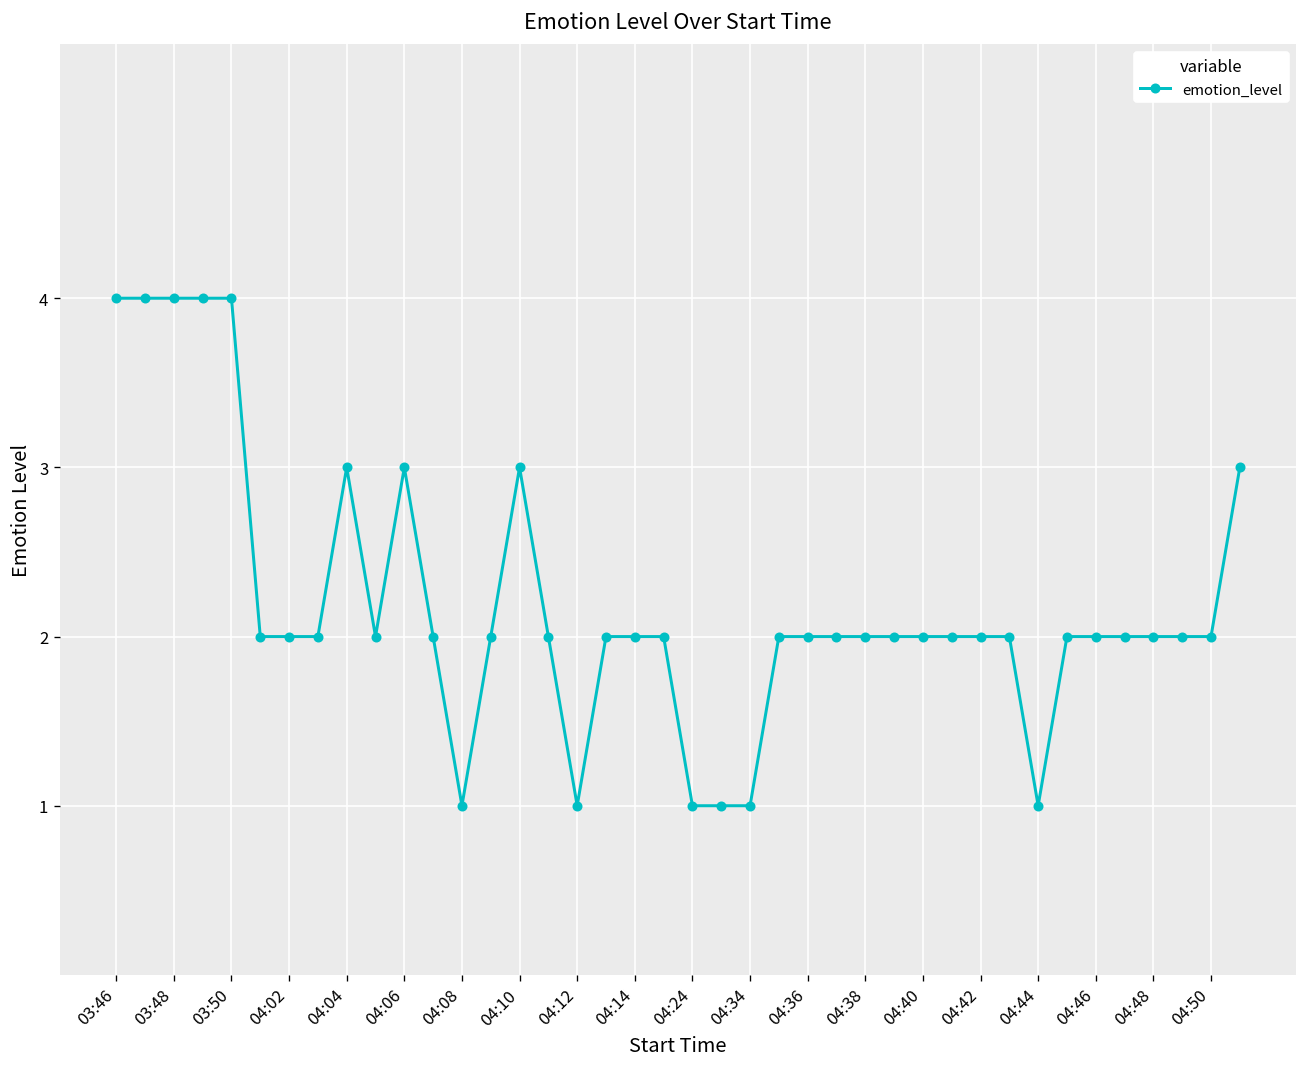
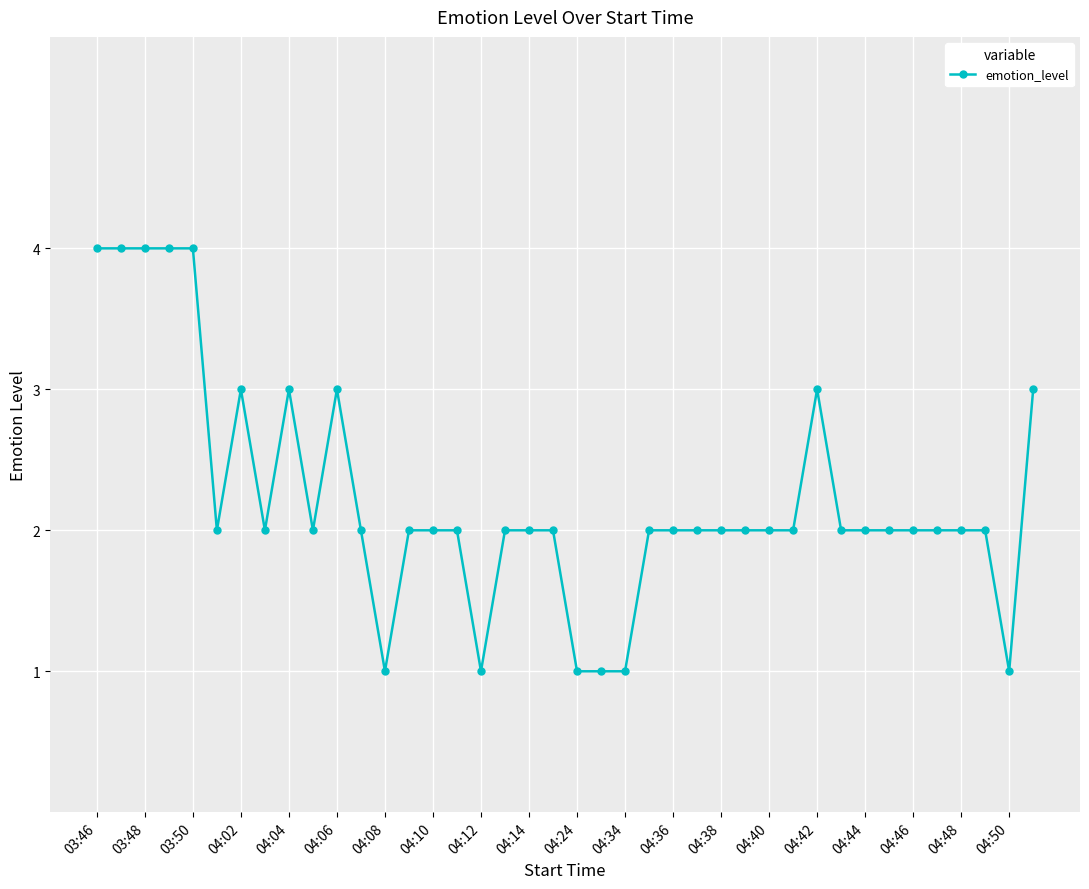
  {
    "03:46": 4,
    "03:48": 4,
    "03:50": 4,
-   "04:02": 2,
+   "04:02": 3,
    "04:04": 3,
    "04:06": 3,
    "04:08": 1,
-   "04:10": 3,
+   "04:10": 2,
    "04:12": 1,
    "04:14": 2,
    "04:24": 1,
    "04:34": 1,
    "04:36": 2,
    "04:38": 2,
    "04:40": 2,
-   "04:42": 2,
-   "04:44": 1,
+   "04:42": 3,
+   "04:44": 2,
    "04:46": 2,
    "04:48": 2,
-   "04:50": 2
+   "04:50": 1
  }
